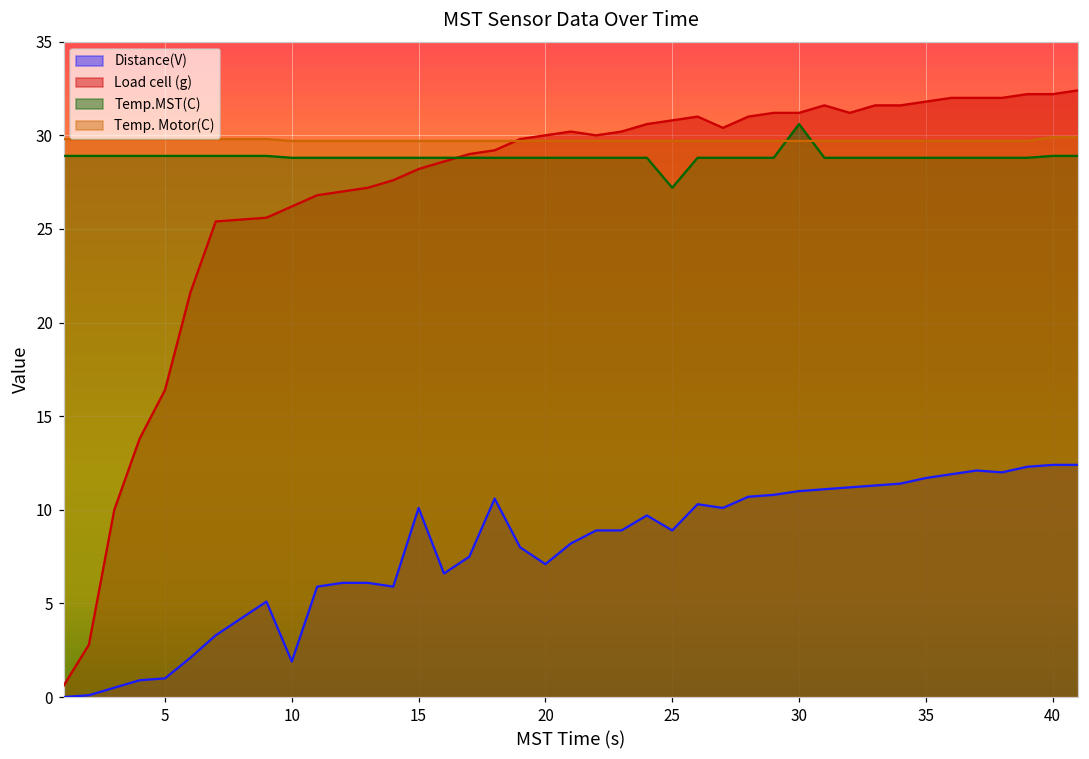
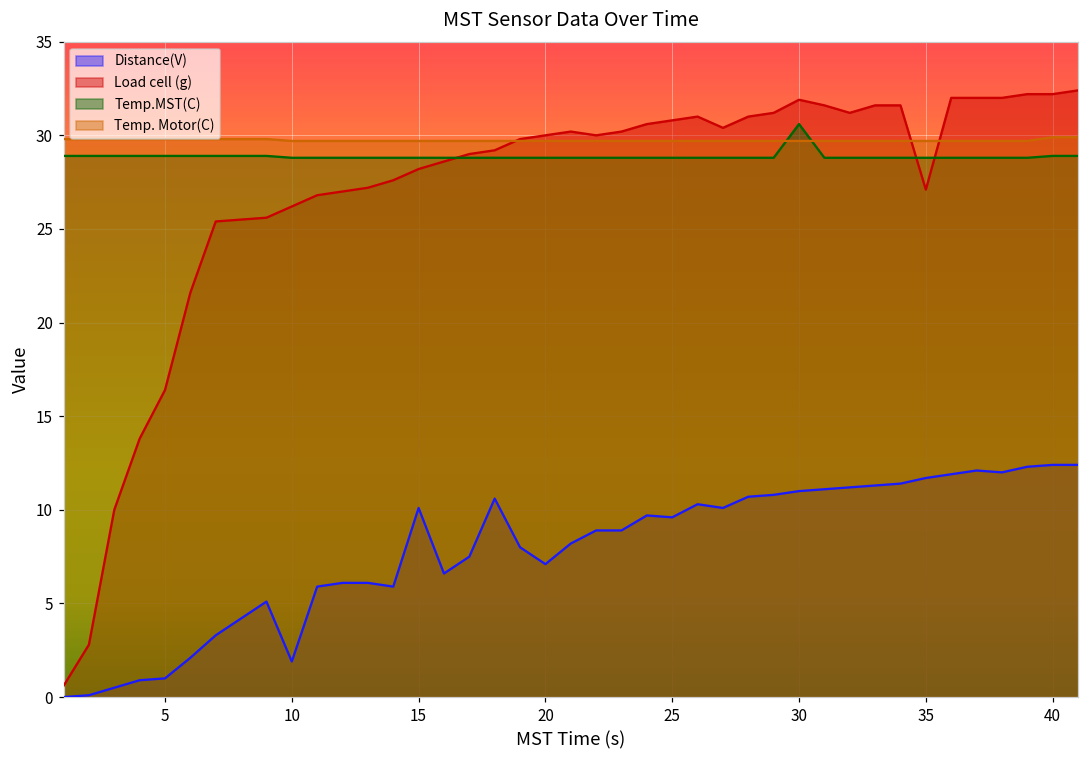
  {
    "Distance(V)": {
      "5": 1.0,
      "10": 1.9,
      "15": 10.1,
      "20": 7.1,
-     "25": 8.9,
+     "25": 9.6,
      "30": 11.0,
      "35": 11.7,
      "40": 12.4
    },
    "Load cell (g)": {
      "5": 16.4,
      "10": 26.2,
      "15": 28.2,
      "20": 30.0,
      "25": 30.8,
-     "30": 31.2,
-     "35": 31.8,
+     "30": 31.9,
+     "35": 27.1,
      "40": 32.2
    },
    "Temp.MST(C)": {
      "5": 28.9,
      "10": 28.8,
      "15": 28.8,
      "20": 28.8,
-     "25": 27.2,
+     "25": 28.8,
      "30": 30.6,
      "35": 28.8,
      "40": 28.9
    },
    "Temp. Motor(C)": {
      "5": 29.8,
      "10": 29.7,
      "15": 29.7,
      "20": 29.7,
      "25": 29.7,
      "30": 29.7,
      "35": 29.7,
      "40": 29.9
    }
  }
